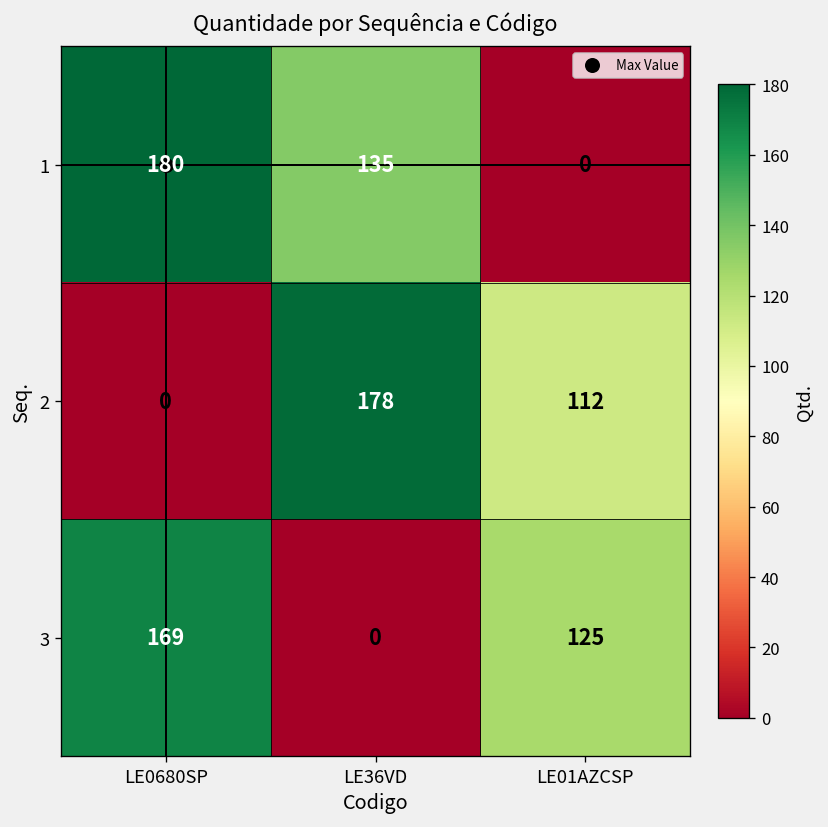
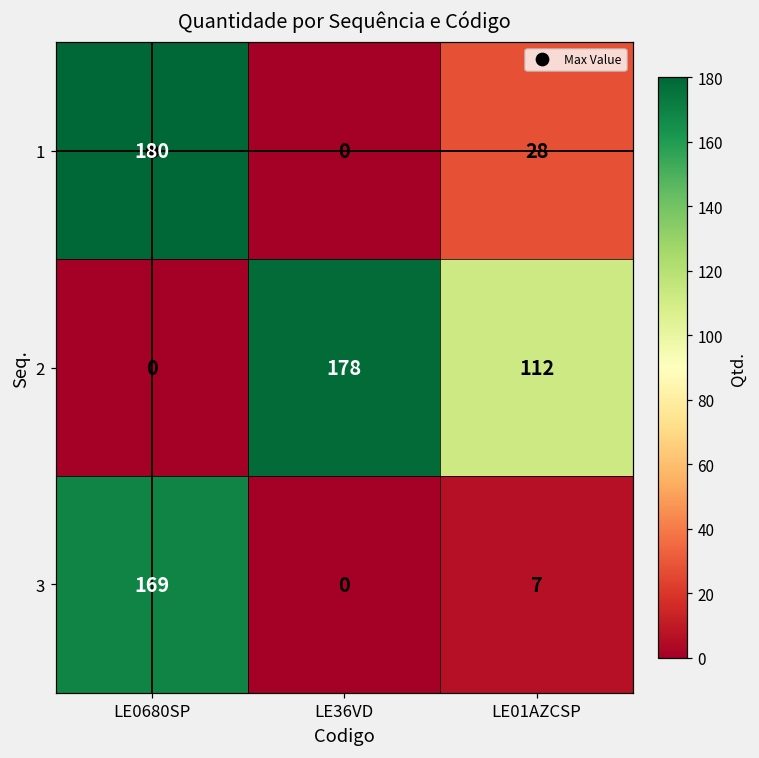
  {
    "1": {
-     "LE36VD": 135,
-     "LE01AZCSP": 0
+     "LE36VD": 0,
+     "LE01AZCSP": 28
    },
    "2": {
      "LE0680SP": 0,
      "LE36VD": 178,
      "LE01AZCSP": 112
    },
    "3": {
      "LE0680SP": 169,
      "LE36VD": 0,
-     "LE01AZCSP": 125
+     "LE01AZCSP": 7
    }
  }
